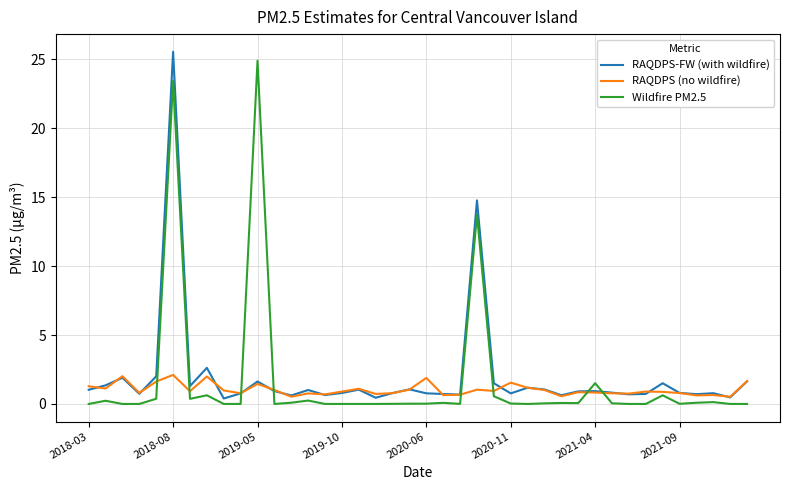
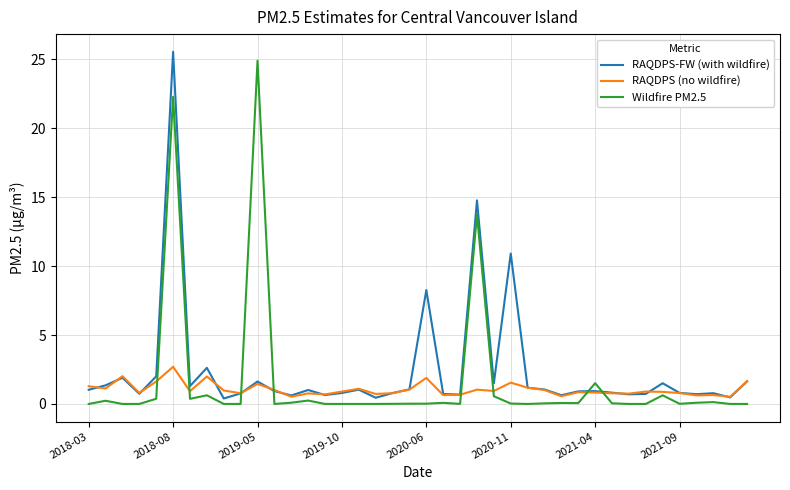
  {
    "RAQDPS-FW (with wildfire)": {
      "2018-03": 1.0,
      "2018-08": 25.6,
-     "2020-06": 0.8,
-     "2020-11": 0.8
+     "2020-06": 8.3,
+     "2020-11": 10.9
    },
    "RAQDPS (no wildfire)": {
      "2018-03": 1.3,
-     "2018-08": 2.1,
+     "2018-08": 2.7,
      "2020-06": 1.9,
      "2020-11": 1.5
    },
    "Wildfire PM2.5": {
      "2018-03": 0.0,
-     "2018-08": 23.5,
+     "2018-08": 22.3,
      "2019-05": 24.9,
      "2019-10": 0.0,
      "2020-06": 0.0,
      "2020-11": 0.0,
      "2021-04": 1.5,
      "2021-09": 0.0
    }
  }
